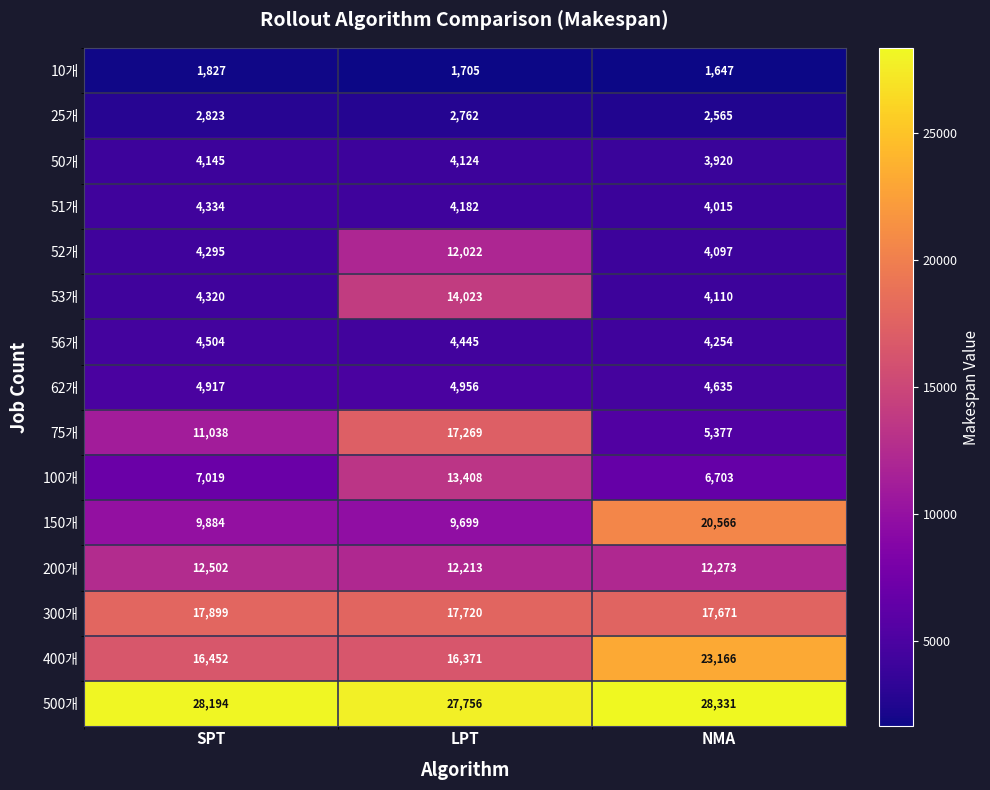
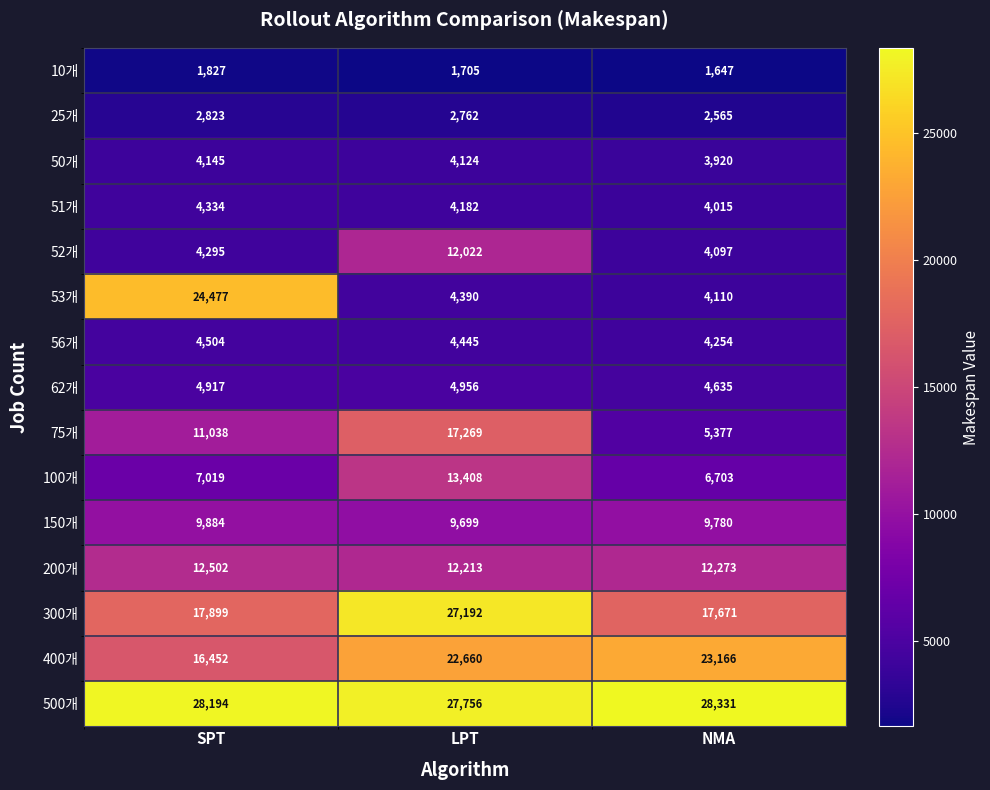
  {
    "10개": {
      "SPT": "1,827",
      "LPT": "1,705",
      "NMA": "1,647"
    },
    "25개": {
      "SPT": "2,823",
      "LPT": "2,762",
      "NMA": "2,565"
    },
    "50개": {
      "SPT": "4,145",
      "LPT": "4,124",
      "NMA": "3,920"
    },
    "51개": {
      "SPT": "4,334",
      "LPT": "4,182",
      "NMA": "4,015"
    },
    "52개": {
      "SPT": "4,295",
      "LPT": "12,022",
      "NMA": "4,097"
    },
    "53개": {
-     "SPT": "4,320",
-     "LPT": "14,023",
+     "SPT": "24,477",
+     "LPT": "4,390",
      "NMA": "4,110"
    },
    "56개": {
      "SPT": "4,504",
      "LPT": "4,445",
      "NMA": "4,254"
    },
    "62개": {
      "SPT": "4,917",
      "LPT": "4,956",
      "NMA": "4,635"
    },
    "75개": {
      "SPT": "11,038",
      "LPT": "17,269",
      "NMA": "5,377"
    },
    "100개": {
      "SPT": "7,019",
      "LPT": "13,408",
      "NMA": "6,703"
    },
    "150개": {
      "SPT": "9,884",
      "LPT": "9,699",
-     "NMA": "20,566"
+     "NMA": "9,780"
    },
    "200개": {
      "SPT": "12,502",
      "LPT": "12,213",
      "NMA": "12,273"
    },
    "300개": {
      "SPT": "17,899",
-     "LPT": "17,720",
+     "LPT": "27,192",
      "NMA": "17,671"
    },
    "400개": {
      "SPT": "16,452",
-     "LPT": "16,371",
+     "LPT": "22,660",
      "NMA": "23,166"
    },
    "500개": {
      "SPT": "28,194",
      "LPT": "27,756",
      "NMA": "28,331"
    }
  }
